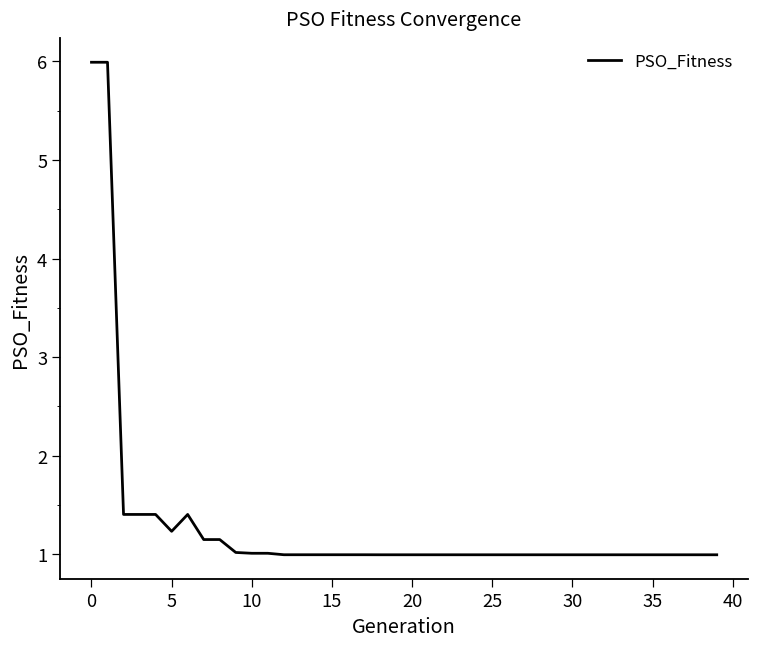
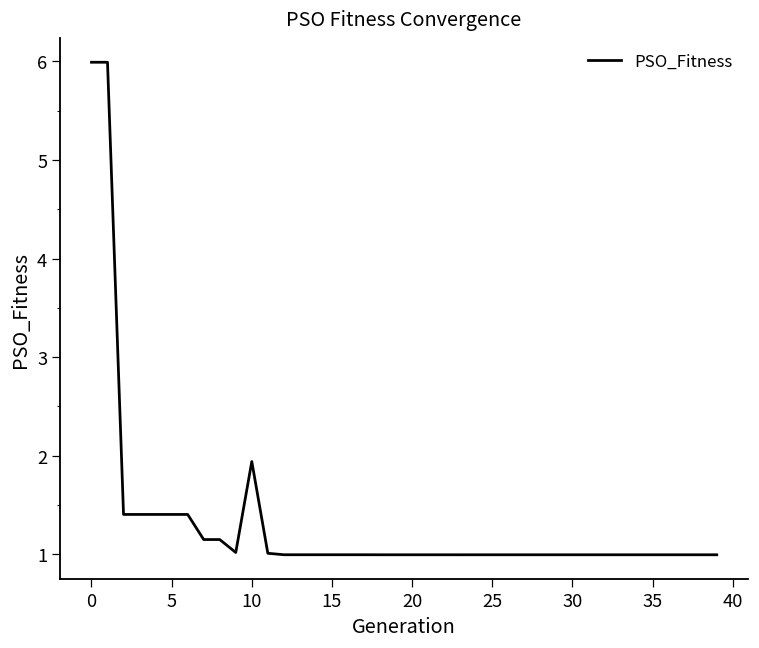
  {
    "0": 6.0,
-   "5": 1.2,
-   "10": 1.0,
+   "5": 1.4,
+   "10": 1.9,
    "15": 1.0,
    "20": 1.0,
    "25": 1.0,
    "30": 1.0,
    "35": 1.0
  }
